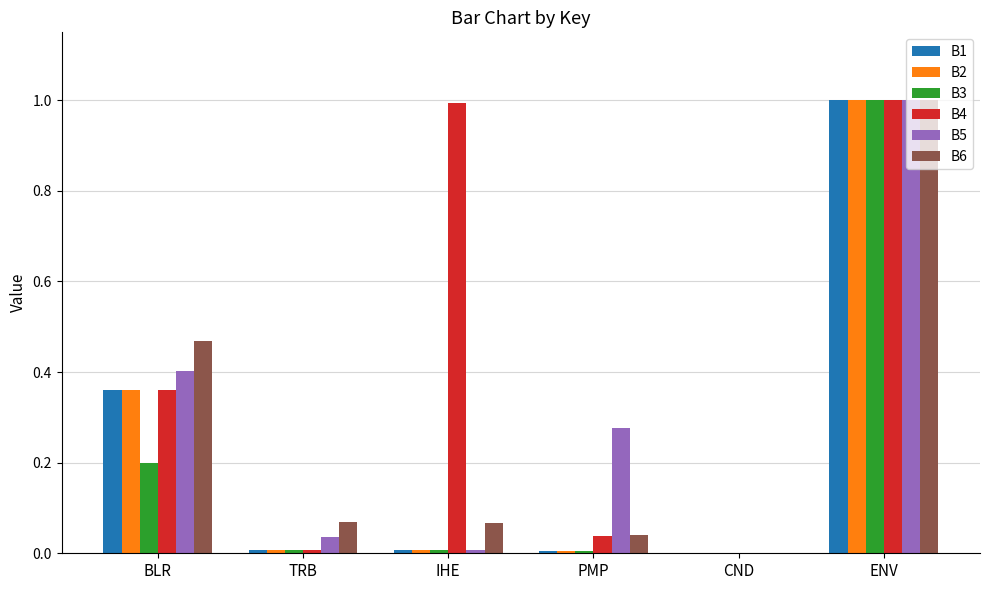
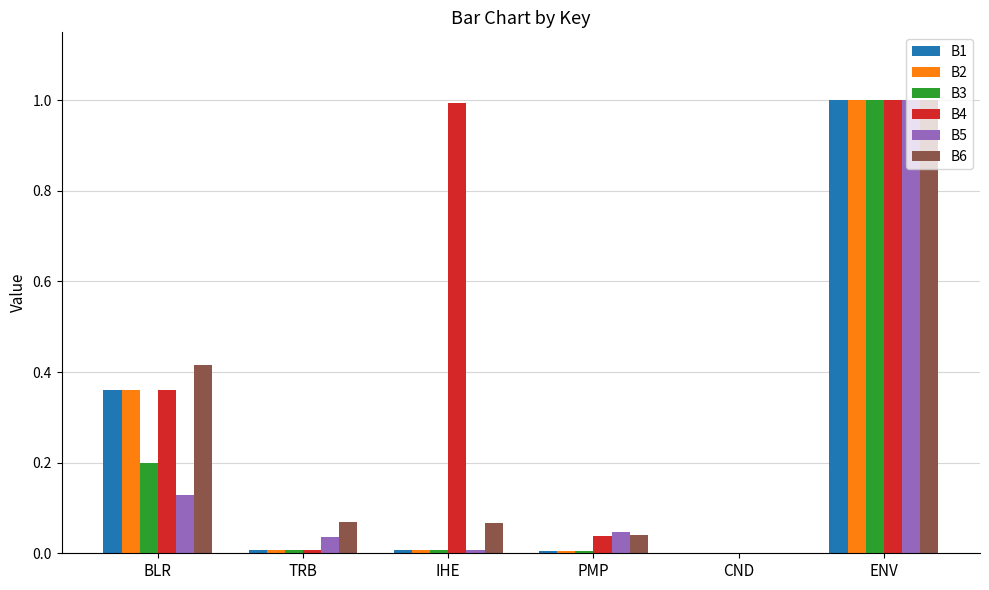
  {
    "B1": {
      "BLR": 0.36,
      "TRB": 0.01,
      "IHE": 0.01,
      "CND": 0.00,
      "ENV": 1.00
    },
    "B2": {
      "BLR": 0.36,
      "TRB": 0.01,
      "IHE": 0.01,
      "CND": 0.00,
      "ENV": 1.00
    },
    "B3": {
      "BLR": 0.20,
      "TRB": 0.01,
      "IHE": 0.01,
      "CND": 0.00,
      "ENV": 1.00
    },
    "B4": {
      "BLR": 0.36,
      "TRB": 0.01,
      "IHE": 0.99,
      "PMP": 0.04,
      "CND": 0.00,
      "ENV": 1.00
    },
    "B5": {
-     "BLR": 0.40,
+     "BLR": 0.13,
      "TRB": 0.04,
      "IHE": 0.01,
-     "PMP": 0.28,
+     "PMP": 0.05,
      "CND": 0.00
    },
    "B6": {
-     "BLR": 0.47,
+     "BLR": 0.42,
      "TRB": 0.07,
      "IHE": 0.07,
      "PMP": 0.04,
      "CND": 0.00
    }
  }
